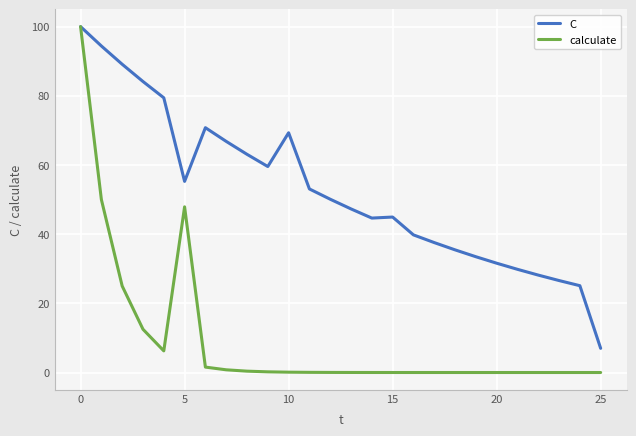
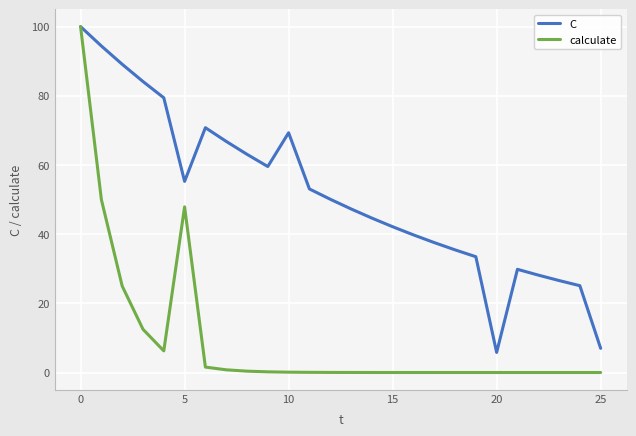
  {
    "C": {
      "5": 55,
      "10": 69,
-     "15": 45,
-     "20": 32,
+     "15": 42,
+     "20": 6,
      "25": 7
    },
    "calculate": {
      "5": 48,
      "10": 0,
      "15": 0,
      "20": 0,
      "25": 0
    }
  }
